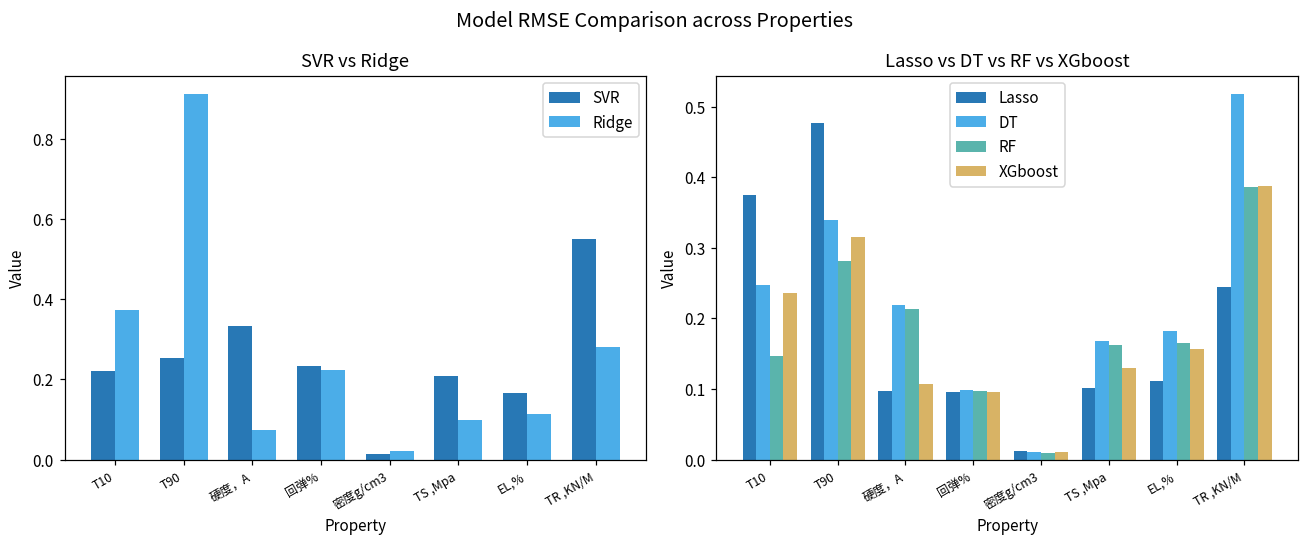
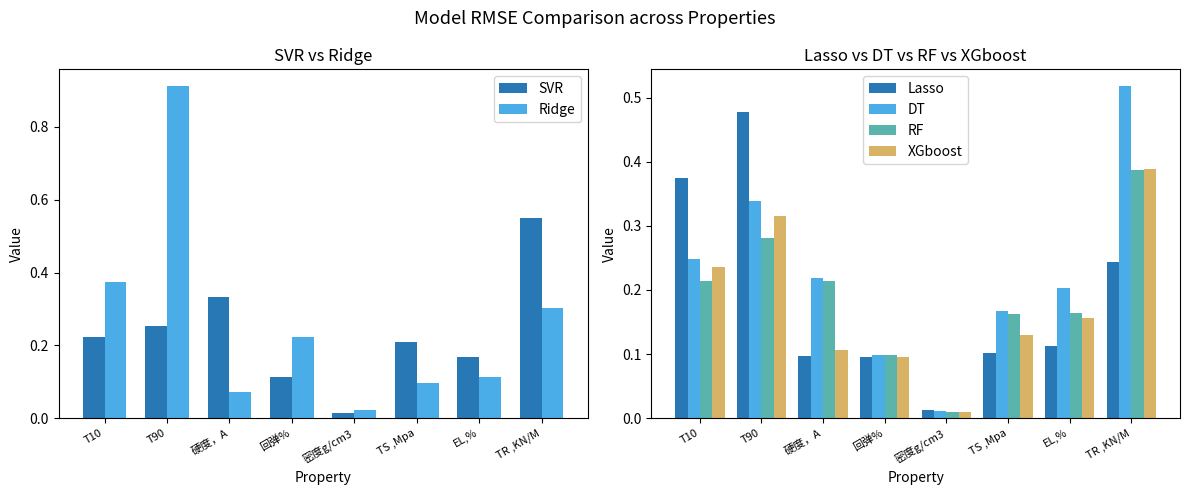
  {
    "SVR vs Ridge": {
      "SVR": {
        "T10": 0.22,
        "T90": 0.25,
        "硬度，A": 0.33,
-       "回弹%": 0.23,
+       "回弹%": 0.11,
        "密度g/cm3": 0.01,
        "TS ,Mpa": 0.21,
        "EL,%": 0.17,
        "TR ,KN/M": 0.55
      },
      "Ridge": {
        "T10": 0.37,
        "T90": 0.91,
        "硬度，A": 0.07,
        "回弹%": 0.22,
        "密度g/cm3": 0.02,
        "TS ,Mpa": 0.10,
        "EL,%": 0.11,
-       "TR ,KN/M": 0.28
+       "TR ,KN/M": 0.30
      }
    },
    "Lasso vs DT vs RF vs XGboost": {
      "Lasso": {
        "T10": 0.37,
        "T90": 0.48,
        "硬度，A": 0.10,
        "回弹%": 0.10,
        "密度g/cm3": 0.01,
        "TS ,Mpa": 0.10,
        "EL,%": 0.11,
        "TR ,KN/M": 0.24
      },
      "DT": {
        "T10": 0.25,
        "T90": 0.34,
        "硬度，A": 0.22,
        "回弹%": 0.10,
        "密度g/cm3": 0.01,
        "TS ,Mpa": 0.17,
-       "EL,%": 0.18,
+       "EL,%": 0.20,
        "TR ,KN/M": 0.52
      },
      "RF": {
-       "T10": 0.15,
+       "T10": 0.21,
        "T90": 0.28,
        "硬度，A": 0.21,
        "回弹%": 0.10,
        "密度g/cm3": 0.01,
        "TS ,Mpa": 0.16,
        "EL,%": 0.16,
        "TR ,KN/M": 0.39
      },
      "XGboost": {
        "T10": 0.24,
        "T90": 0.32,
        "硬度，A": 0.11,
        "回弹%": 0.10,
        "密度g/cm3": 0.01,
        "TS ,Mpa": 0.13,
        "EL,%": 0.16,
        "TR ,KN/M": 0.39
      }
    }
  }
